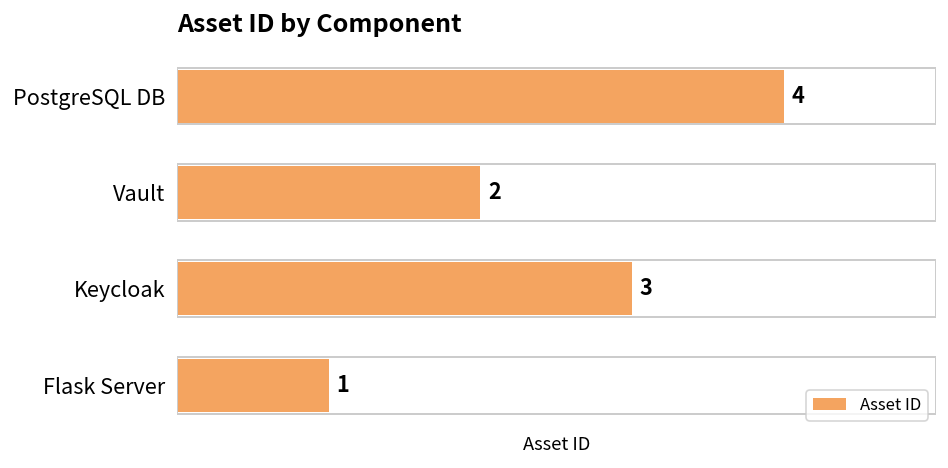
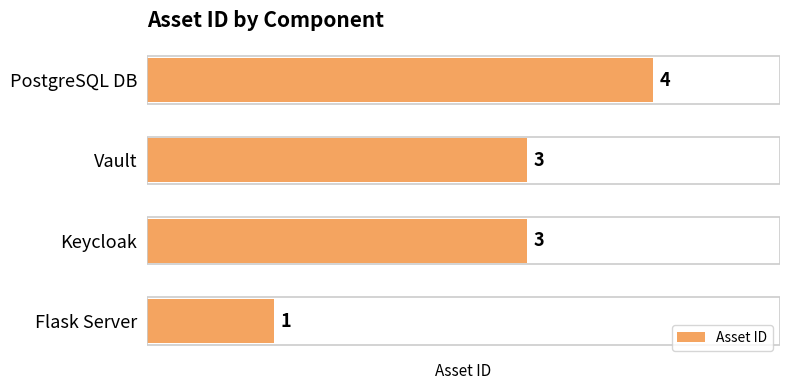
  {
    "PostgreSQL DB": 4,
-   "Vault": 2,
+   "Vault": 3,
    "Keycloak": 3,
    "Flask Server": 1
  }
